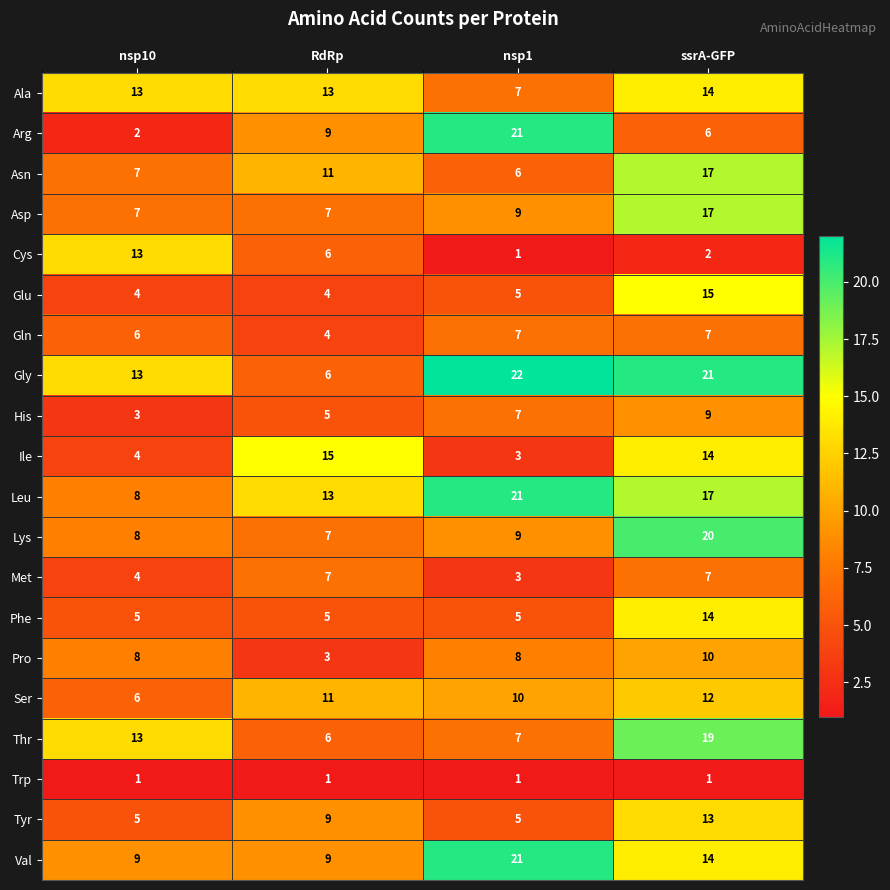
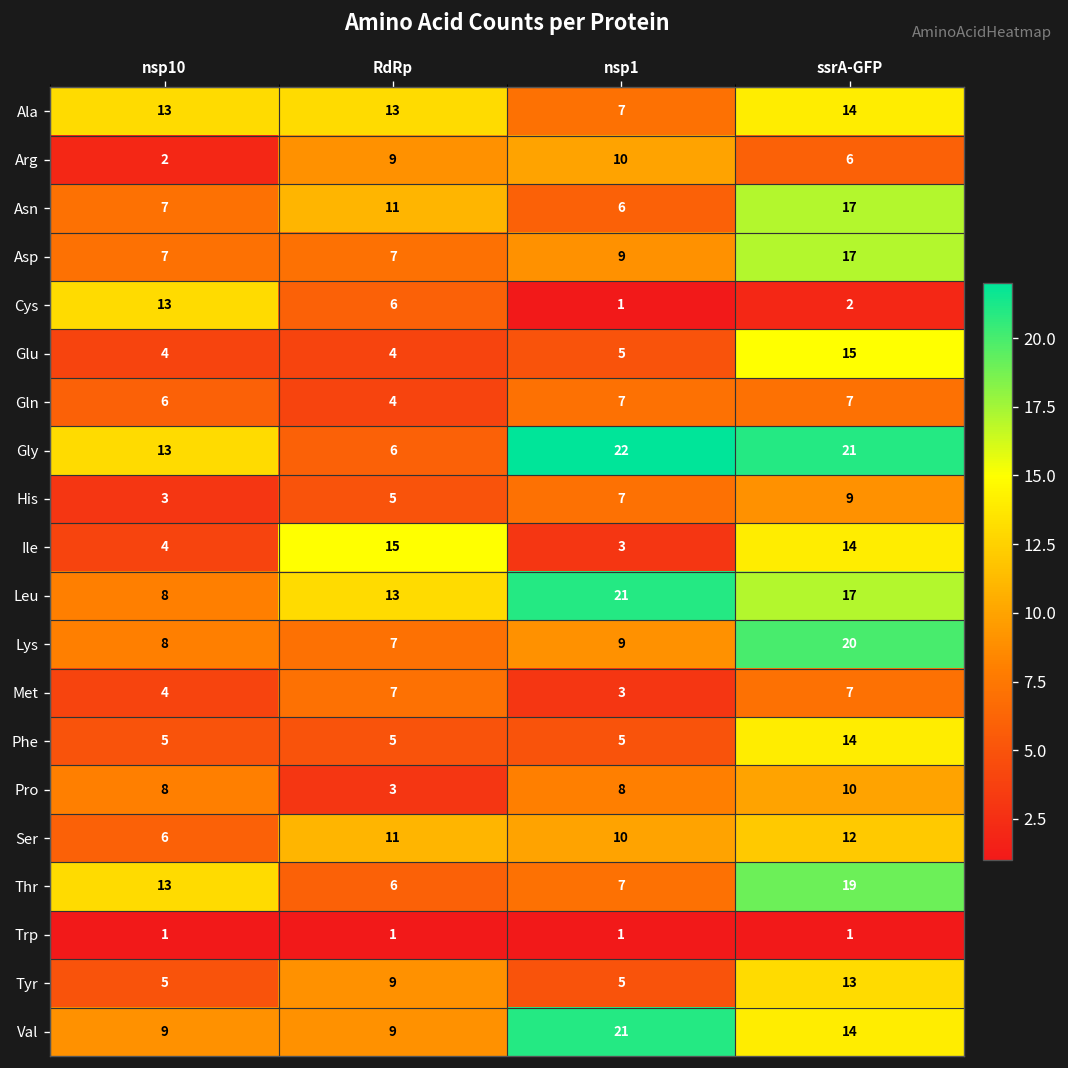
  {
    "Ala": {
      "nsp10": 13,
      "RdRp": 13,
      "nsp1": 7,
      "ssrA-GFP": 14
    },
    "Arg": {
      "nsp10": 2,
      "RdRp": 9,
-     "nsp1": 21,
+     "nsp1": 10,
      "ssrA-GFP": 6
    },
    "Asn": {
      "nsp10": 7,
      "RdRp": 11,
      "nsp1": 6,
      "ssrA-GFP": 17
    },
    "Asp": {
      "nsp10": 7,
      "RdRp": 7,
      "nsp1": 9,
      "ssrA-GFP": 17
    },
    "Cys": {
      "nsp10": 13,
      "RdRp": 6,
      "nsp1": 1,
      "ssrA-GFP": 2
    },
    "Glu": {
      "nsp10": 4,
      "RdRp": 4,
      "nsp1": 5,
      "ssrA-GFP": 15
    },
    "Gln": {
      "nsp10": 6,
      "RdRp": 4,
      "nsp1": 7,
      "ssrA-GFP": 7
    },
    "Gly": {
      "nsp10": 13,
      "RdRp": 6,
      "nsp1": 22,
      "ssrA-GFP": 21
    },
    "His": {
      "nsp10": 3,
      "RdRp": 5,
      "nsp1": 7,
      "ssrA-GFP": 9
    },
    "Ile": {
      "nsp10": 4,
      "RdRp": 15,
      "nsp1": 3,
      "ssrA-GFP": 14
    },
    "Leu": {
      "nsp10": 8,
      "RdRp": 13,
      "nsp1": 21,
      "ssrA-GFP": 17
    },
    "Lys": {
      "nsp10": 8,
      "RdRp": 7,
      "nsp1": 9,
      "ssrA-GFP": 20
    },
    "Met": {
      "nsp10": 4,
      "RdRp": 7,
      "nsp1": 3,
      "ssrA-GFP": 7
    },
    "Phe": {
      "nsp10": 5,
      "RdRp": 5,
      "nsp1": 5,
      "ssrA-GFP": 14
    },
    "Pro": {
      "nsp10": 8,
      "RdRp": 3,
      "nsp1": 8,
      "ssrA-GFP": 10
    },
    "Ser": {
      "nsp10": 6,
      "RdRp": 11,
      "nsp1": 10,
      "ssrA-GFP": 12
    },
    "Thr": {
      "nsp10": 13,
      "RdRp": 6,
      "nsp1": 7,
      "ssrA-GFP": 19
    },
    "Trp": {
      "nsp10": 1,
      "RdRp": 1,
      "nsp1": 1,
      "ssrA-GFP": 1
    },
    "Tyr": {
      "nsp10": 5,
      "RdRp": 9,
      "nsp1": 5,
      "ssrA-GFP": 13
    },
    "Val": {
      "nsp10": 9,
      "RdRp": 9,
      "nsp1": 21,
      "ssrA-GFP": 14
    }
  }
